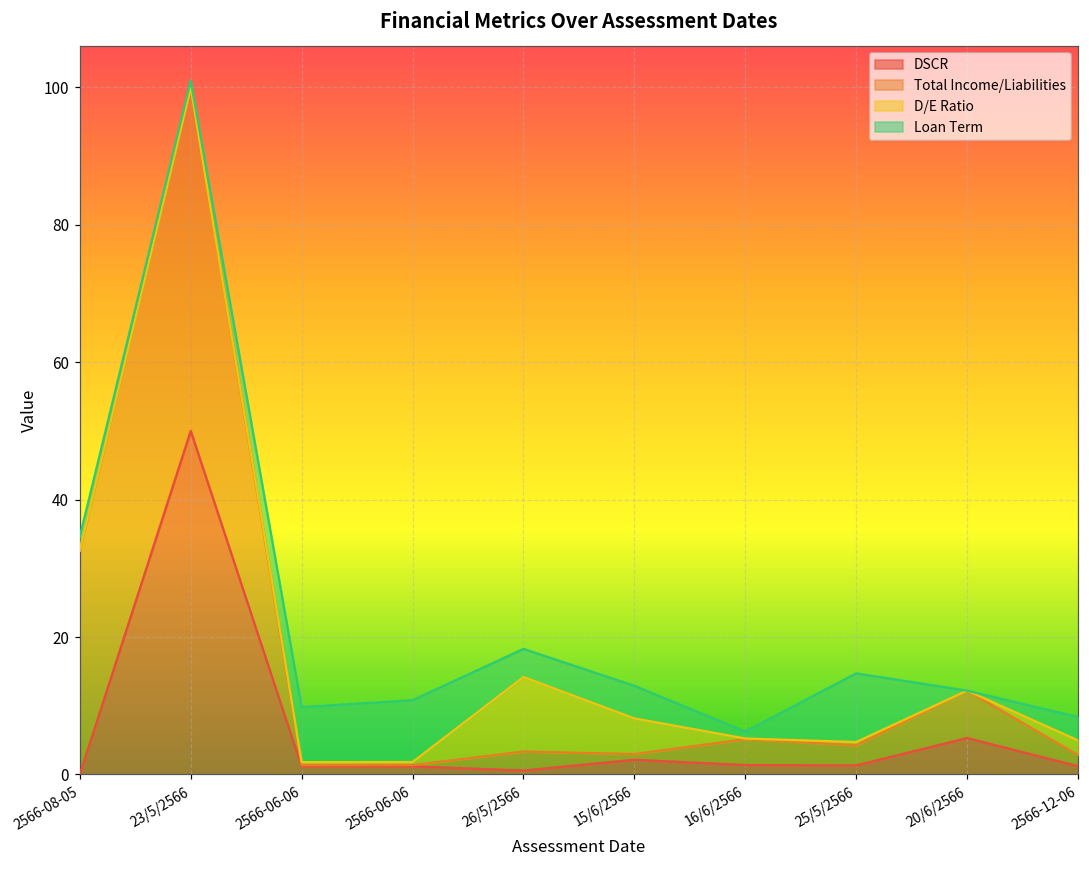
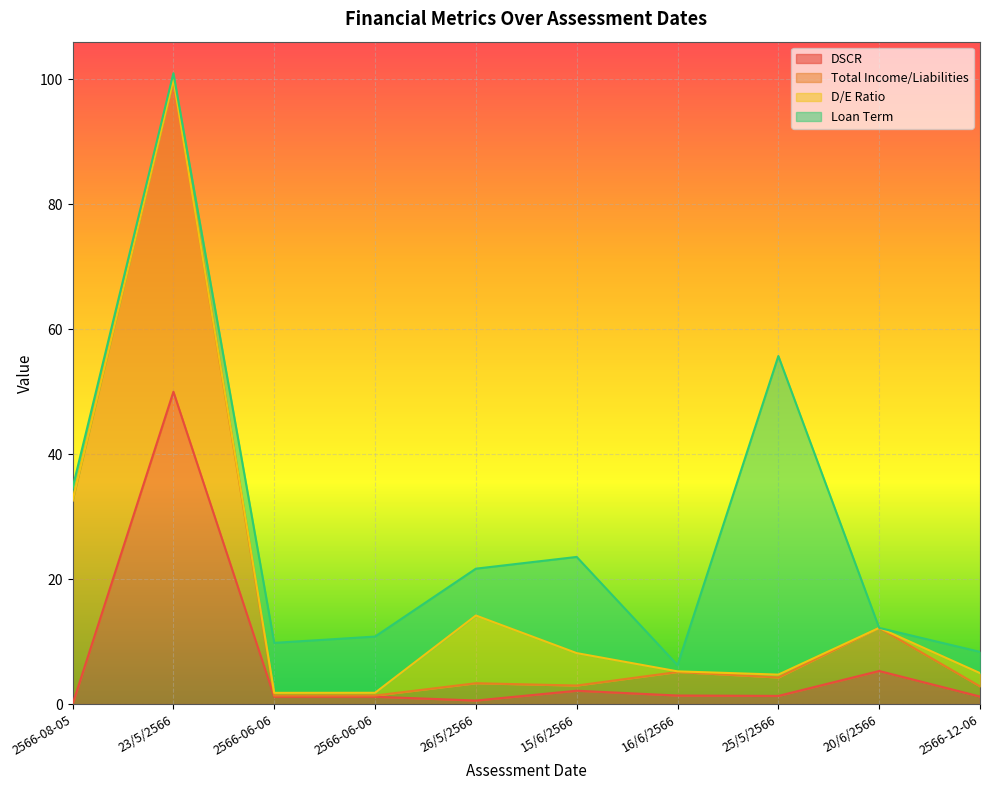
  {
    "Loan Term": {
      "2566-08-05": 2,
      "23/5/2566": 1,
-     "26/5/2566": 4,
-     "15/6/2566": 5,
+     "26/5/2566": 8,
+     "15/6/2566": 15,
      "16/6/2566": 1,
-     "25/5/2566": 10,
+     "25/5/2566": 51,
      "2566-12-06": 3
    }
  }
